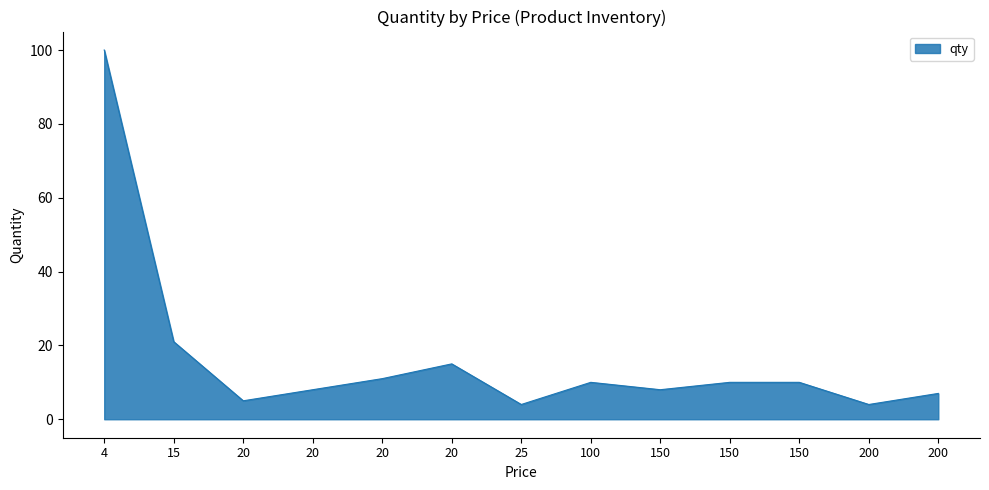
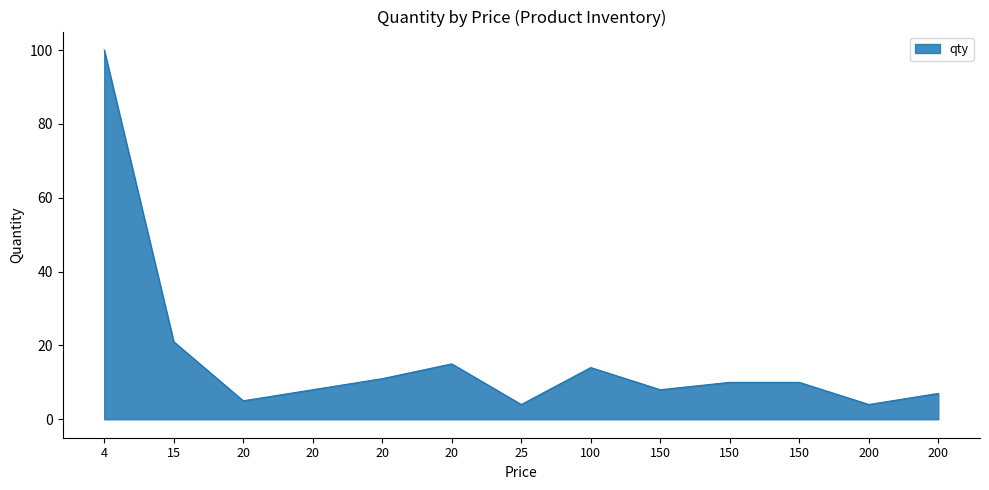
  {
    "4": 100,
    "15": 21,
    "25": 4,
-   "100": 10
+   "100": 14
  }
